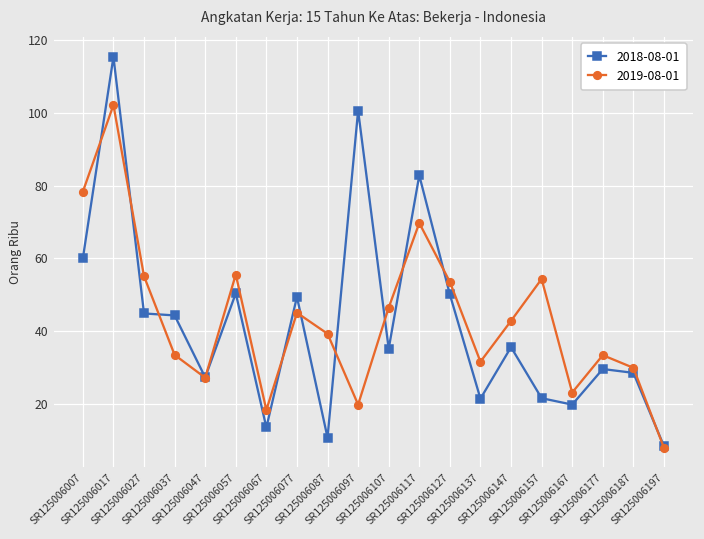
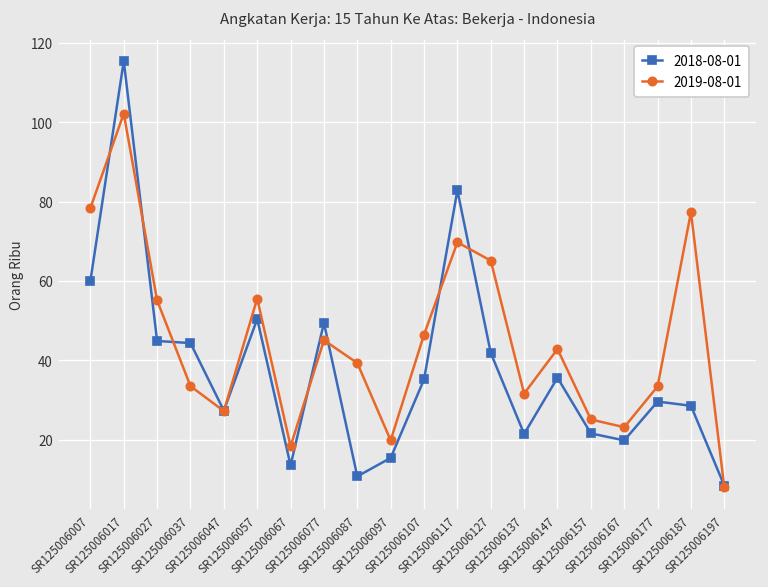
  {
    "2018-08-01": {
      "SR125006007": 60,
      "SR125006017": 115,
      "SR125006027": 45,
      "SR125006037": 44,
      "SR125006057": 50,
      "SR125006067": 14,
      "SR125006077": 49,
      "SR125006087": 11,
-     "SR125006097": 101,
+     "SR125006097": 15,
      "SR125006107": 35,
      "SR125006117": 83,
-     "SR125006127": 50,
+     "SR125006127": 42,
      "SR125006137": 21,
      "SR125006147": 36,
      "SR125006157": 22,
      "SR125006167": 20,
      "SR125006177": 30,
      "SR125006187": 29
    },
    "2019-08-01": {
      "SR125006007": 78,
      "SR125006017": 102,
      "SR125006027": 55,
      "SR125006037": 33,
      "SR125006057": 56,
      "SR125006067": 18,
      "SR125006077": 45,
      "SR125006087": 39,
      "SR125006097": 20,
      "SR125006107": 46,
      "SR125006117": 70,
-     "SR125006127": 54,
+     "SR125006127": 65,
      "SR125006137": 32,
      "SR125006147": 43,
-     "SR125006157": 54,
+     "SR125006157": 25,
      "SR125006167": 23,
      "SR125006177": 33,
-     "SR125006187": 30
+     "SR125006187": 77
    }
  }
